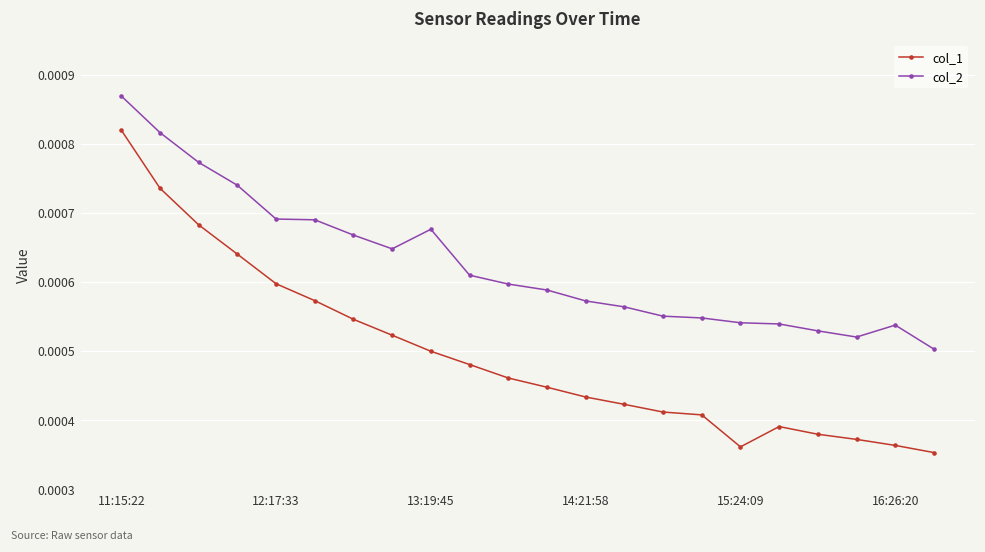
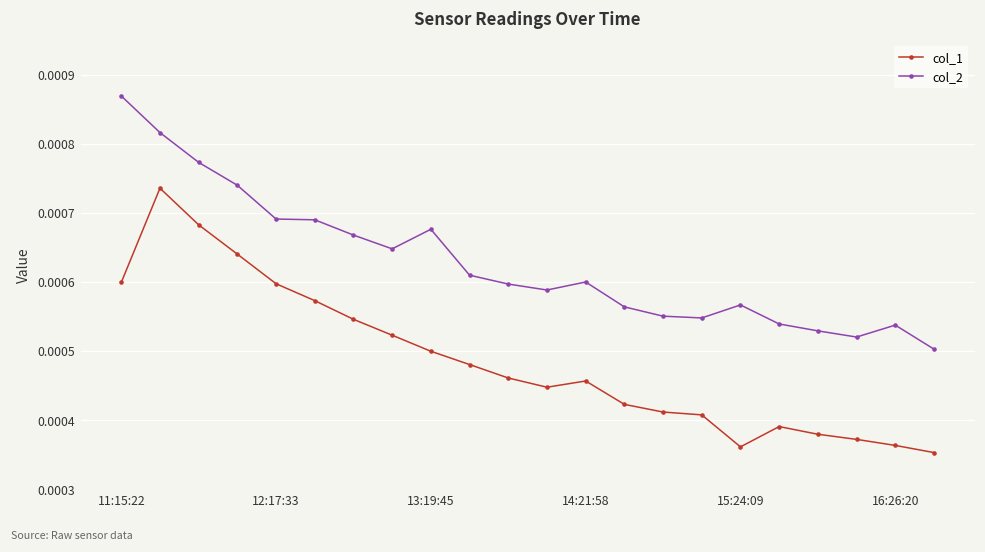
  {
    "col_1": {
-     "11:15:22": 0.00082,
+     "11:15:22": 0.00060,
      "12:17:33": 0.00060,
      "13:19:45": 0.00050,
-     "14:21:58": 0.00043,
+     "14:21:58": 0.00046,
      "15:24:09": 0.00036,
      "16:26:20": 0.00036
    },
    "col_2": {
      "11:15:22": 0.00087,
      "12:17:33": 0.00069,
      "13:19:45": 0.00068,
-     "14:21:58": 0.00057,
-     "15:24:09": 0.00054,
+     "14:21:58": 0.00060,
+     "15:24:09": 0.00057,
      "16:26:20": 0.00054
    }
  }
